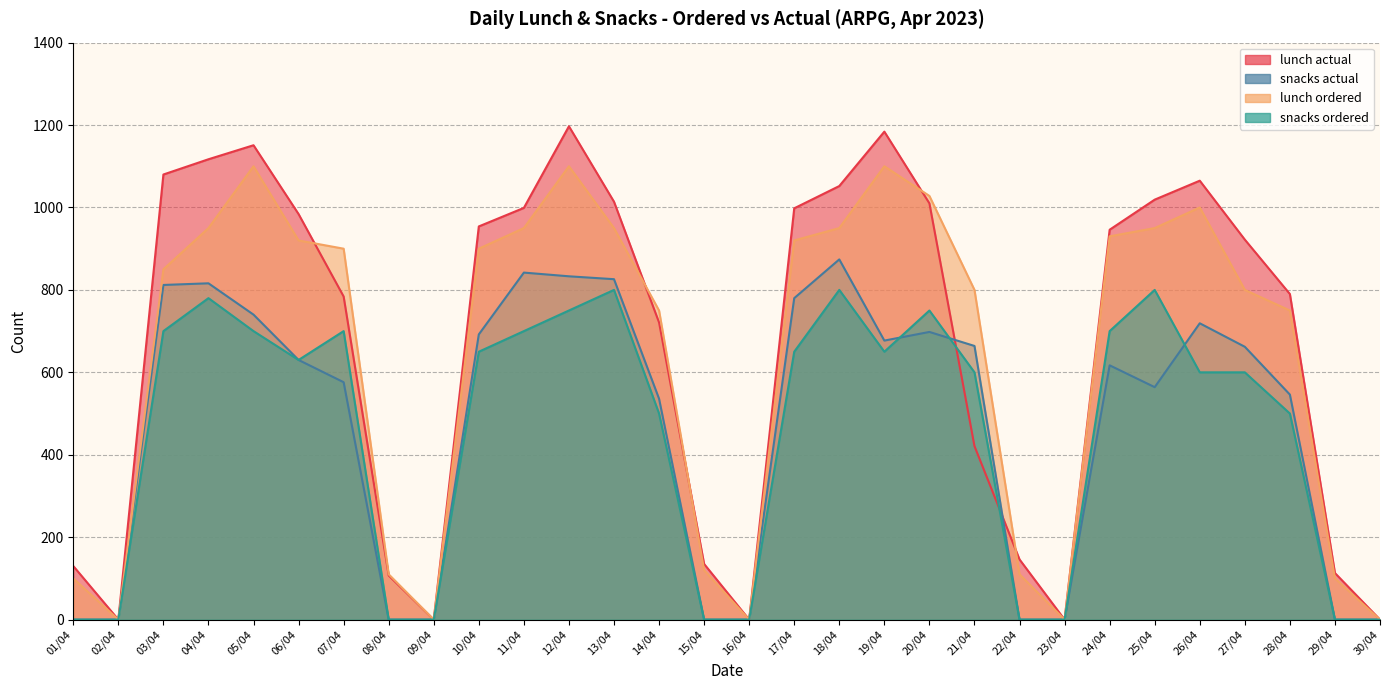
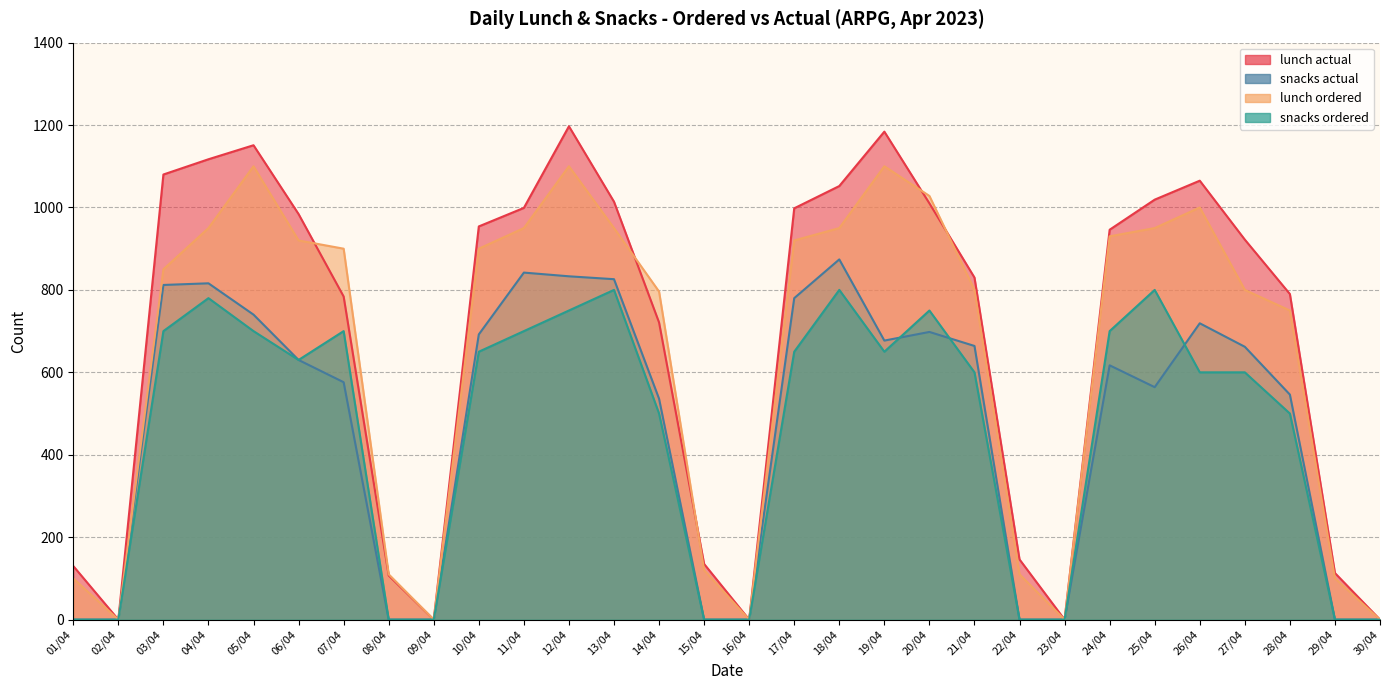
  {
    "lunch actual": {
      "01/04": 130,
      "03/04": 1080,
      "04/04": 1120,
      "05/04": 1150,
      "06/04": 980,
      "07/04": 780,
      "10/04": 950,
      "11/04": 1000,
      "12/04": 1200,
      "13/04": 1010,
      "14/04": 720,
      "15/04": 140,
      "17/04": 1000,
      "18/04": 1050,
      "19/04": 1180,
      "20/04": 1010,
-     "21/04": 420,
+     "21/04": 830,
      "22/04": 150,
      "24/04": 950,
      "25/04": 1020,
      "26/04": 1070,
      "27/04": 920,
      "28/04": 790,
      "29/04": 110
    },
    "lunch ordered": {
      "01/04": 100,
      "03/04": 850,
      "04/04": 950,
      "05/04": 1100,
      "06/04": 920,
      "07/04": 900,
      "10/04": 900,
      "11/04": 950,
      "12/04": 1100,
      "13/04": 950,
-     "14/04": 750,
+     "14/04": 800,
      "15/04": 120,
      "17/04": 920,
      "18/04": 950,
      "19/04": 1100,
      "20/04": 1030,
      "21/04": 800,
      "22/04": 110,
      "24/04": 930,
      "25/04": 950,
      "26/04": 1000,
      "27/04": 800,
      "28/04": 750,
      "29/04": 100
    }
  }
